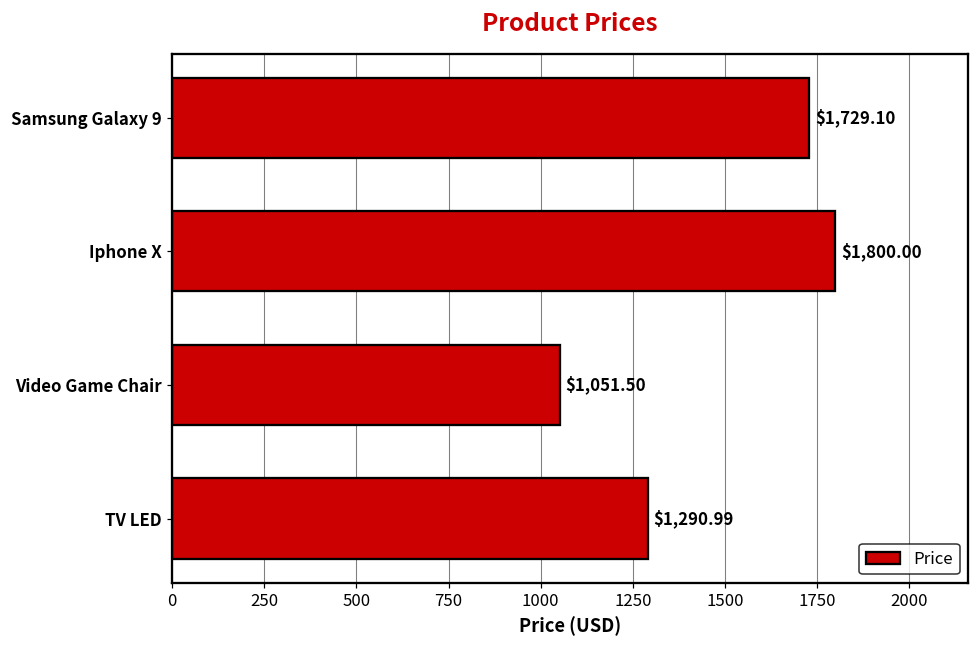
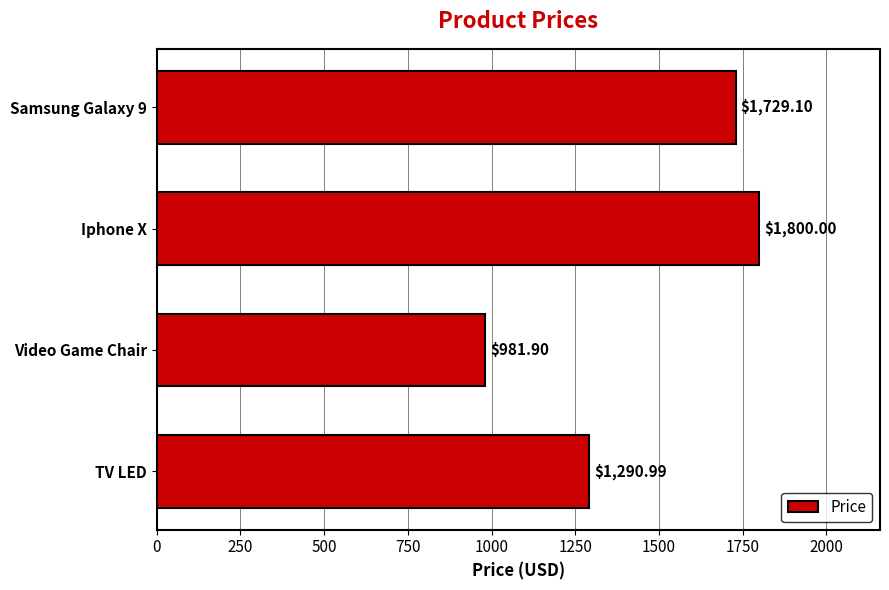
  {
    "Samsung Galaxy 9": "$1,729.10",
    "Iphone X": "$1,800.00",
-   "Video Game Chair": "$1,051.50",
+   "Video Game Chair": "$981.90",
    "TV LED": "$1,290.99"
  }
